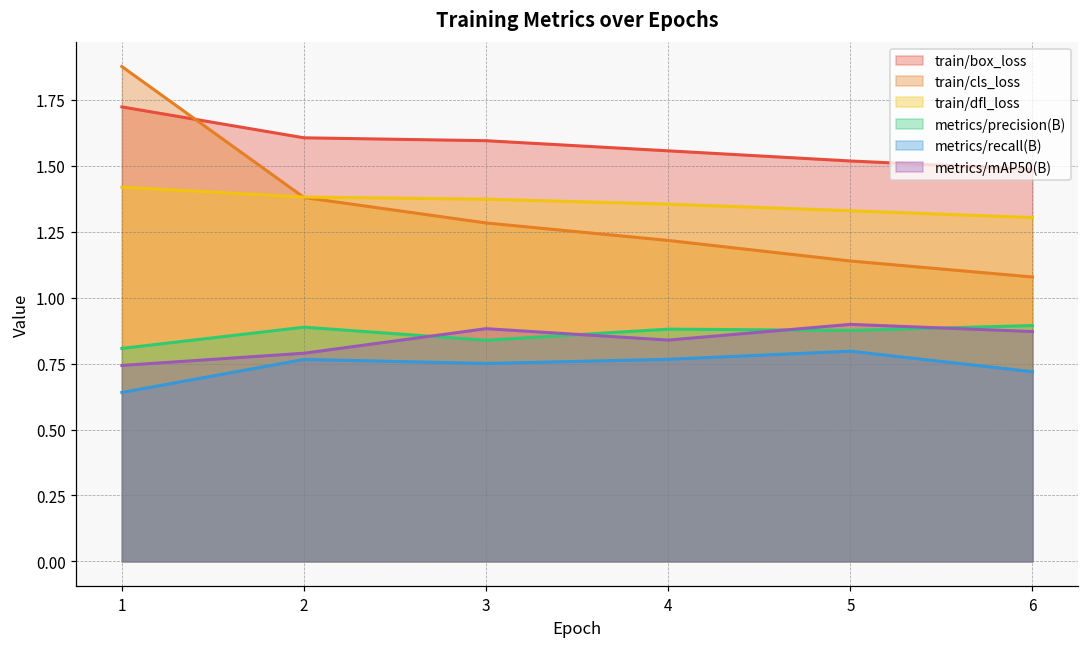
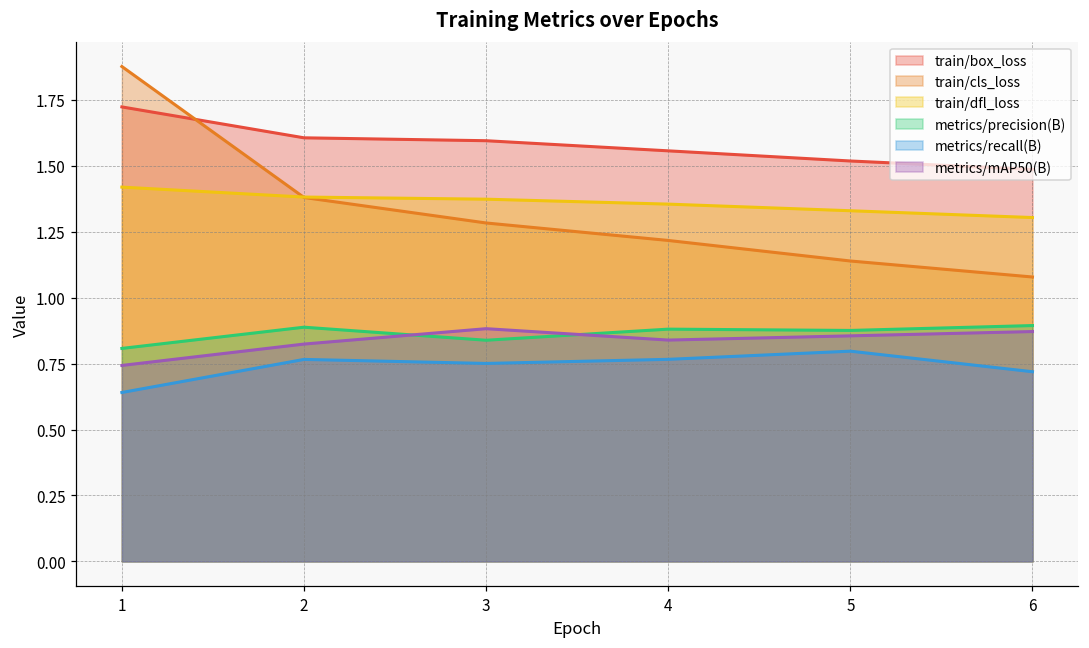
  {
    "metrics/precision(B)": {
      "1": 0.81,
      "2": 0.89,
      "3": 0.84,
      "4": 0.88,
      "5": 0.88,
      "6": 0.89
    },
    "metrics/recall(B)": {
      "1": 0.64,
      "2": 0.77,
      "3": 0.75,
      "4": 0.77,
      "5": 0.80,
      "6": 0.72
    },
    "metrics/mAP50(B)": {
      "1": 0.74,
-     "2": 0.79,
+     "2": 0.82,
      "3": 0.88,
      "4": 0.84,
-     "5": 0.90,
+     "5": 0.86,
      "6": 0.87
    }
  }
